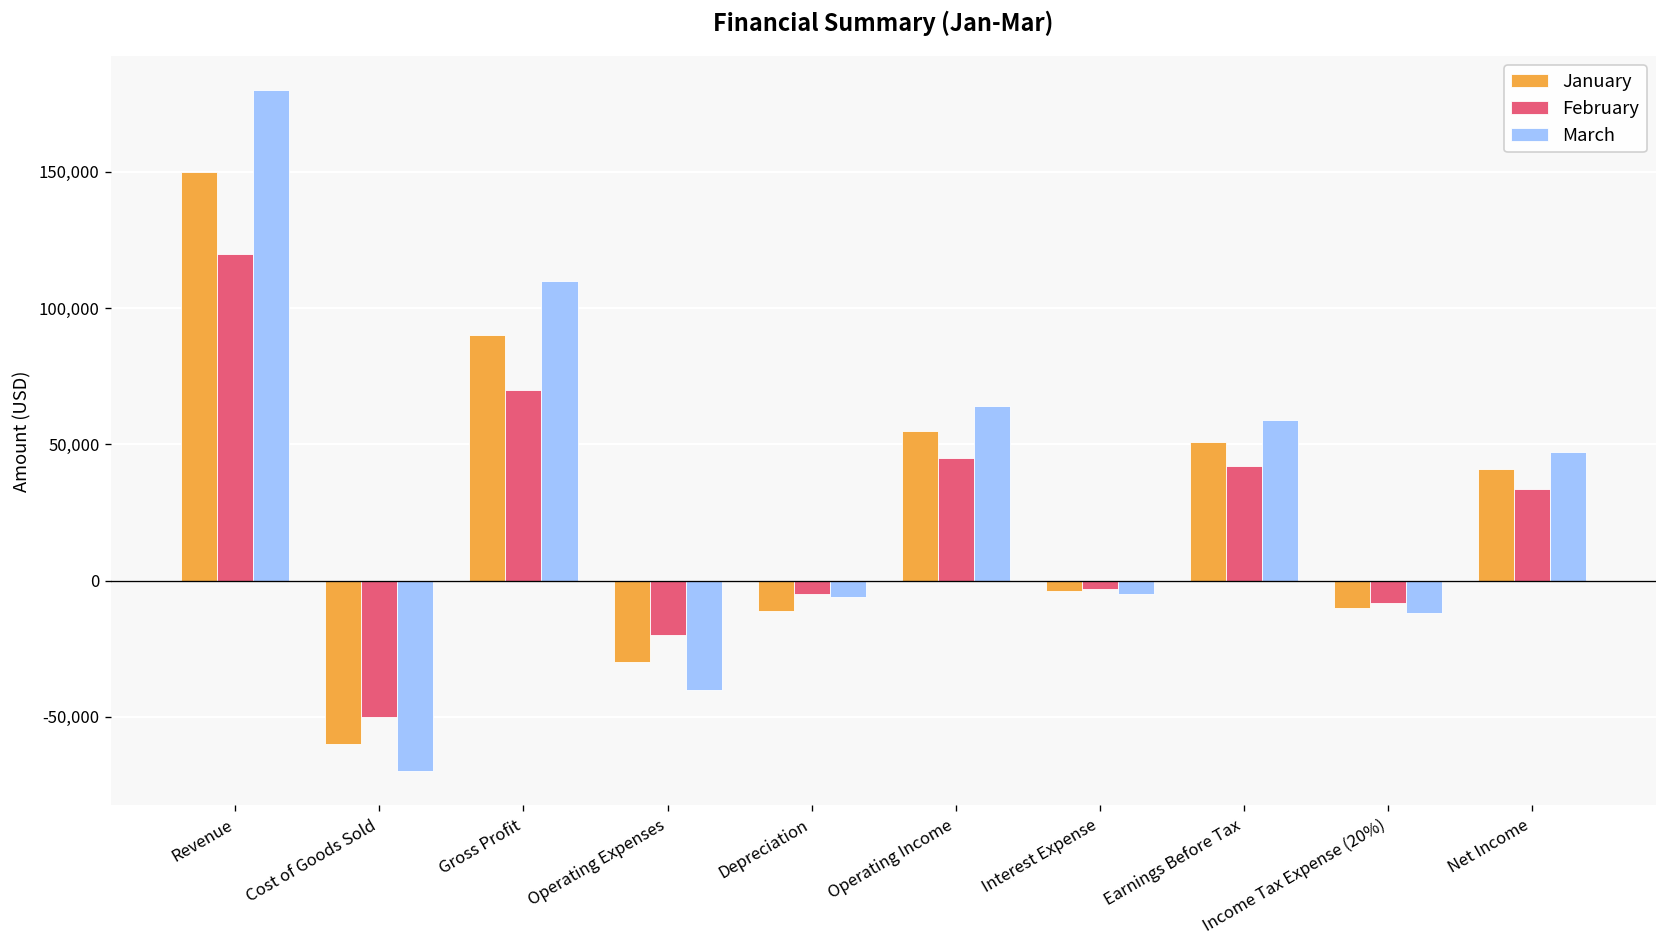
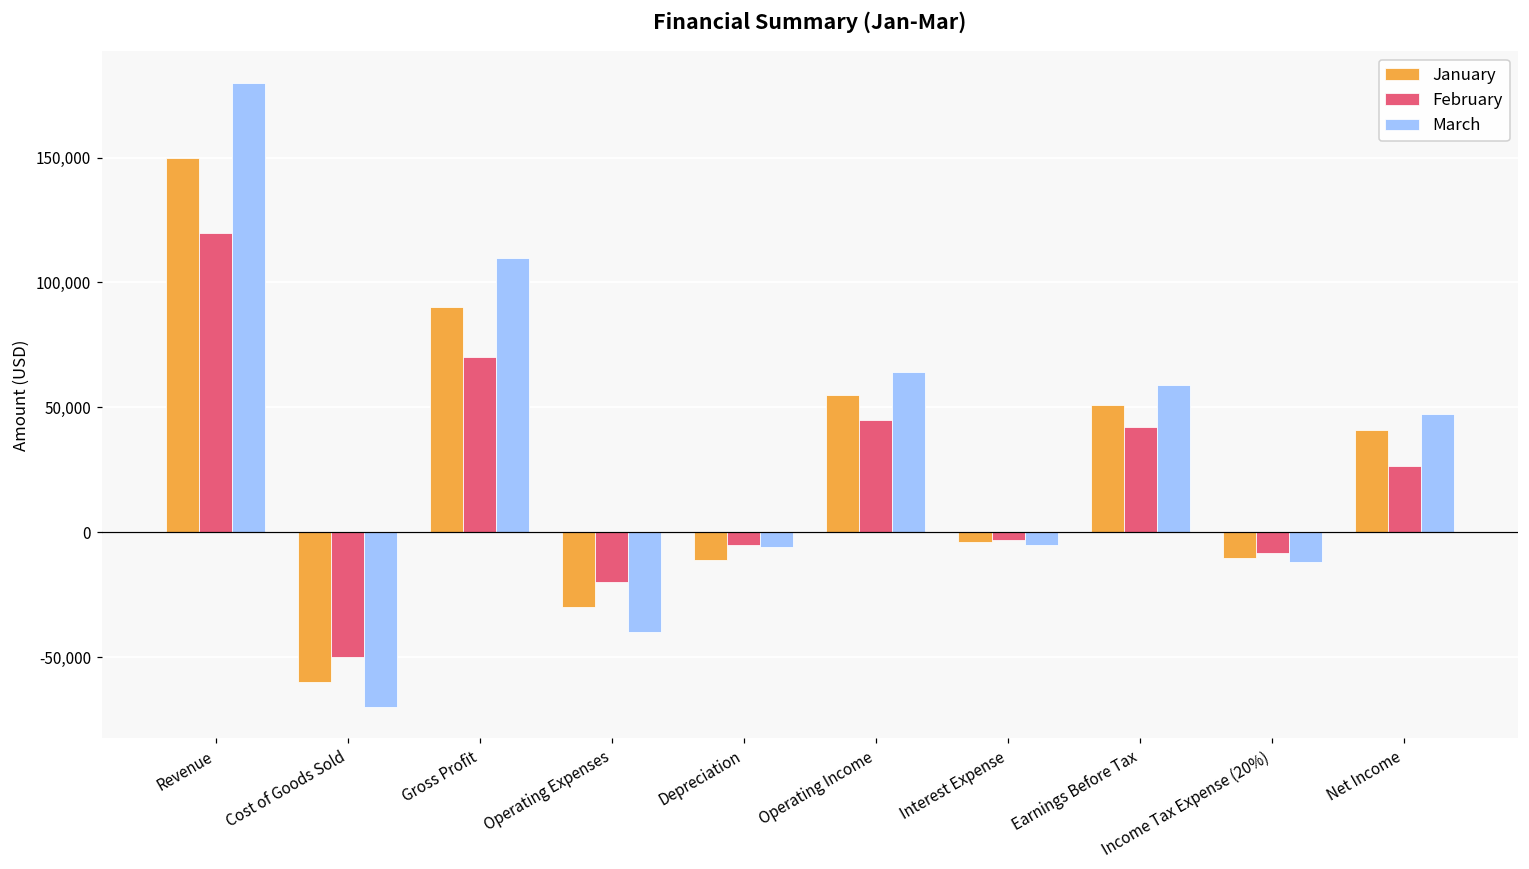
  {
    "January": {
      "Revenue": "150,000",
      "Cost of Goods Sold": "-60,000",
      "Gross Profit": "90,000",
      "Operating Expenses": "-30,000",
      "Depreciation": "-11,000",
      "Operating Income": "55,000",
      "Interest Expense": "-4,000",
      "Earnings Before Tax": "51,000",
      "Income Tax Expense (20%)": "-10,000",
      "Net Income": "41,000"
    },
    "February": {
      "Revenue": "120,000",
      "Cost of Goods Sold": "-50,000",
      "Gross Profit": "70,000",
      "Operating Expenses": "-20,000",
      "Depreciation": "-5,000",
      "Operating Income": "45,000",
      "Interest Expense": "-3,000",
      "Earnings Before Tax": "42,000",
      "Income Tax Expense (20%)": "-8,000",
-     "Net Income": "34,000"
+     "Net Income": "27,000"
    },
    "March": {
      "Revenue": "180,000",
      "Cost of Goods Sold": "-70,000",
      "Gross Profit": "110,000",
      "Operating Expenses": "-40,000",
      "Depreciation": "-6,000",
      "Operating Income": "64,000",
      "Interest Expense": "-5,000",
      "Earnings Before Tax": "59,000",
      "Income Tax Expense (20%)": "-12,000",
      "Net Income": "47,000"
    }
  }
